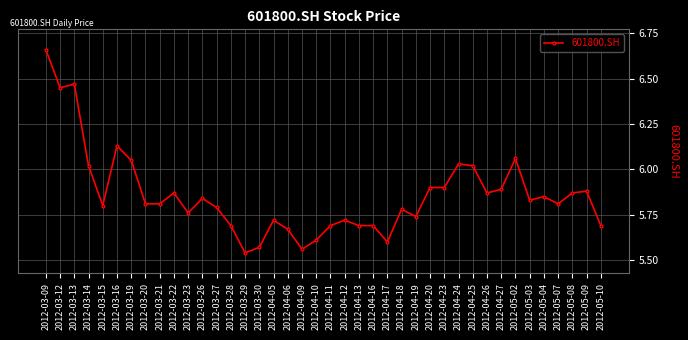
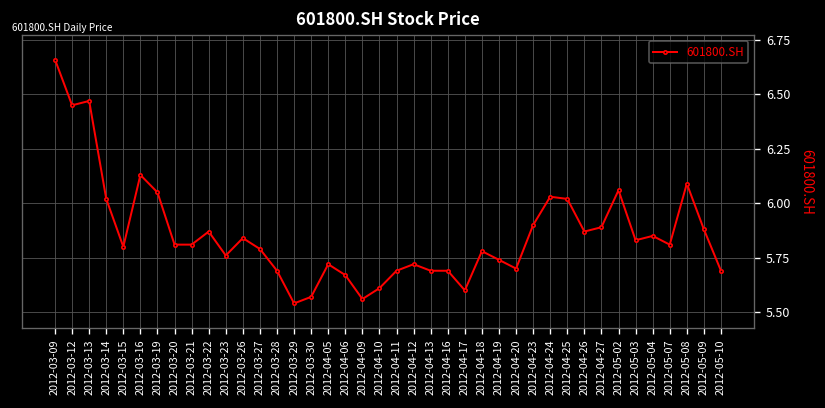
  {
    "2012-03-09": 6.66,
    "2012-03-12": 6.45,
    "2012-03-13": 6.47,
    "2012-03-14": 6.02,
    "2012-03-15": 5.80,
    "2012-03-16": 6.13,
    "2012-03-19": 6.05,
    "2012-03-20": 5.81,
    "2012-03-21": 5.81,
    "2012-03-22": 5.87,
    "2012-03-23": 5.76,
    "2012-03-26": 5.84,
    "2012-03-27": 5.79,
    "2012-03-28": 5.69,
    "2012-03-29": 5.54,
    "2012-03-30": 5.57,
    "2012-04-05": 5.72,
    "2012-04-06": 5.67,
    "2012-04-09": 5.56,
    "2012-04-10": 5.61,
    "2012-04-11": 5.69,
    "2012-04-12": 5.72,
    "2012-04-13": 5.69,
    "2012-04-16": 5.69,
    "2012-04-17": 5.60,
    "2012-04-18": 5.78,
    "2012-04-19": 5.74,
-   "2012-04-20": 5.9,
+   "2012-04-20": 5.7,
    "2012-04-23": 5.90,
    "2012-04-24": 6.03,
    "2012-04-25": 6.02,
    "2012-04-26": 5.87,
    "2012-04-27": 5.89,
    "2012-05-02": 6.06,
    "2012-05-03": 5.83,
    "2012-05-04": 5.85,
    "2012-05-07": 5.81,
-   "2012-05-08": 5.87,
+   "2012-05-08": 6.09,
    "2012-05-09": 5.88,
    "2012-05-10": 5.69
  }
